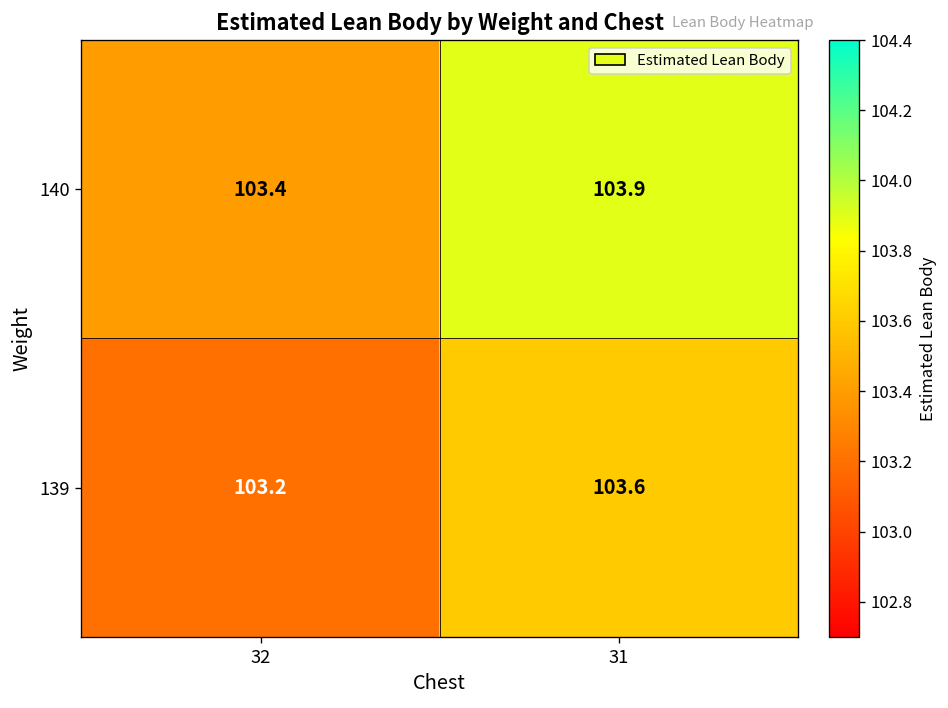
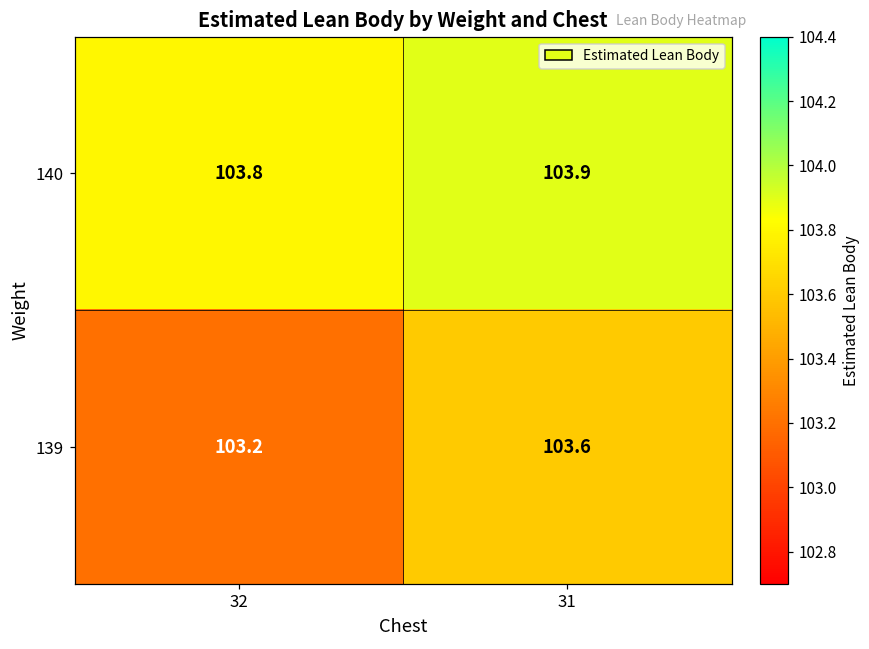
  {
    "140": {
-     "32": 103.4,
+     "32": 103.8,
      "31": 103.9
    },
    "139": {
      "32": 103.2,
      "31": 103.6
    }
  }
